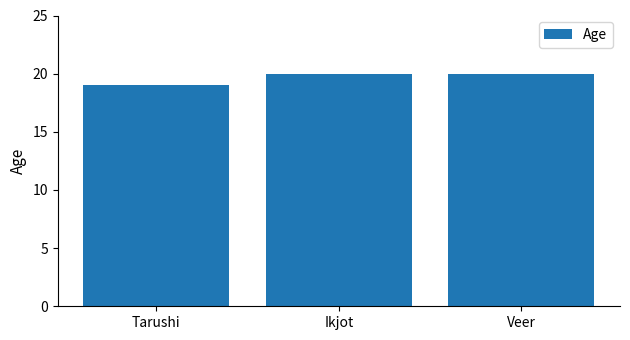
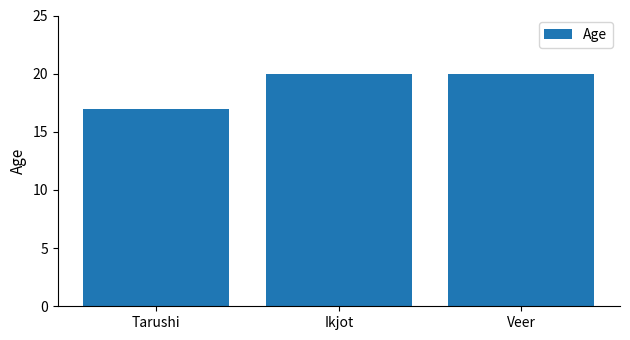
  {
-   "Tarushi": 19,
+   "Tarushi": 17,
    "Ikjot": 20,
    "Veer": 20
  }
